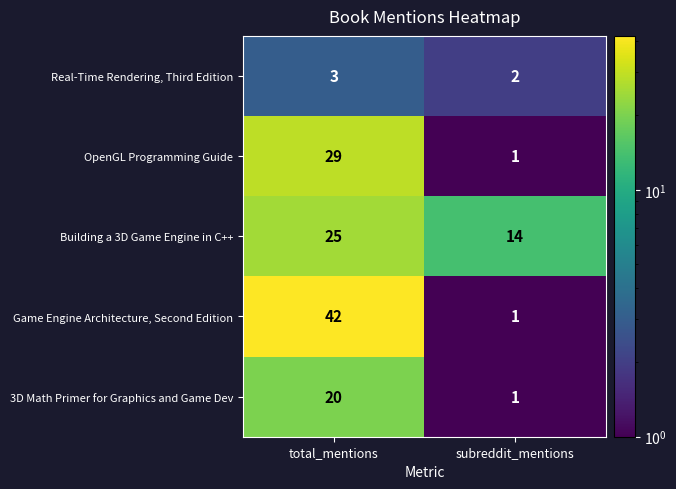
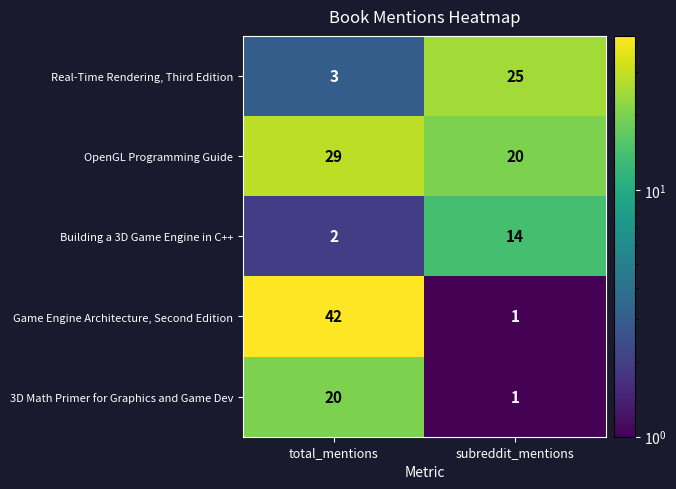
  {
    "Real-Time Rendering, Third Edition": {
      "total_mentions": 3,
-     "subreddit_mentions": 2
+     "subreddit_mentions": 25
    },
    "OpenGL Programming Guide": {
      "total_mentions": 29,
-     "subreddit_mentions": 1
+     "subreddit_mentions": 20
    },
    "Building a 3D Game Engine in C++": {
-     "total_mentions": 25,
+     "total_mentions": 2,
      "subreddit_mentions": 14
    },
    "Game Engine Architecture, Second Edition": {
      "total_mentions": 42,
      "subreddit_mentions": 1
    },
    "3D Math Primer for Graphics and Game Dev": {
      "total_mentions": 20,
      "subreddit_mentions": 1
    }
  }
